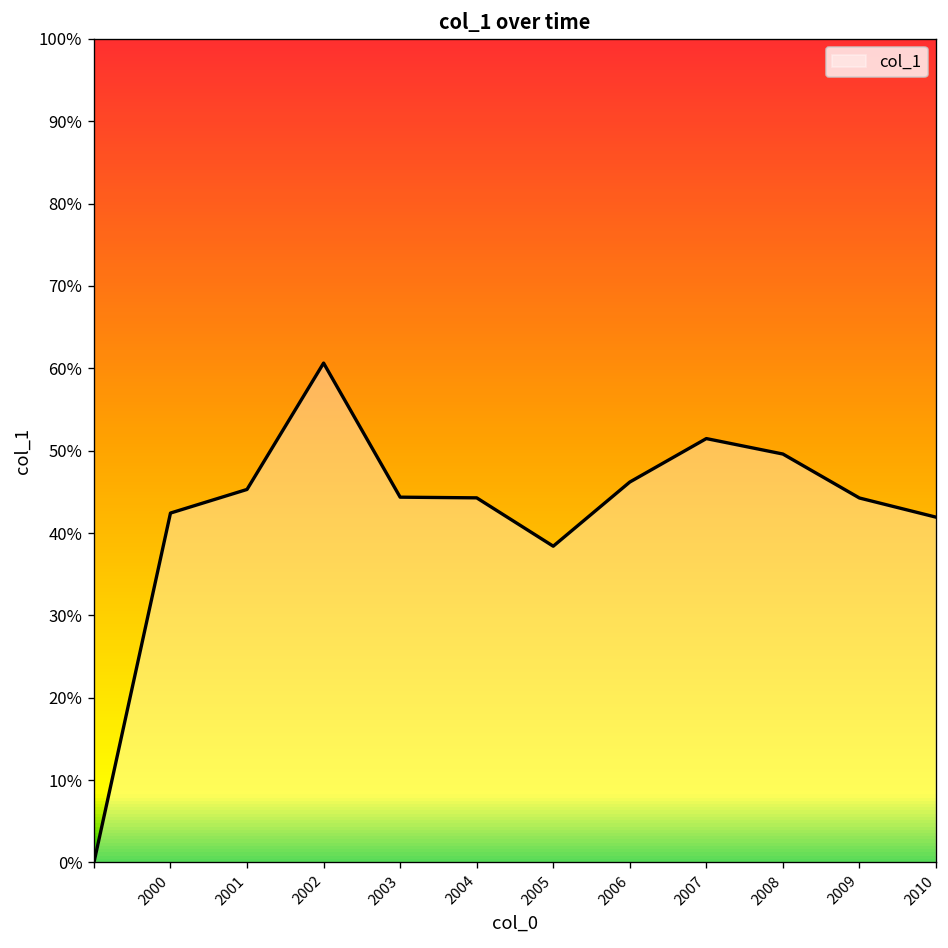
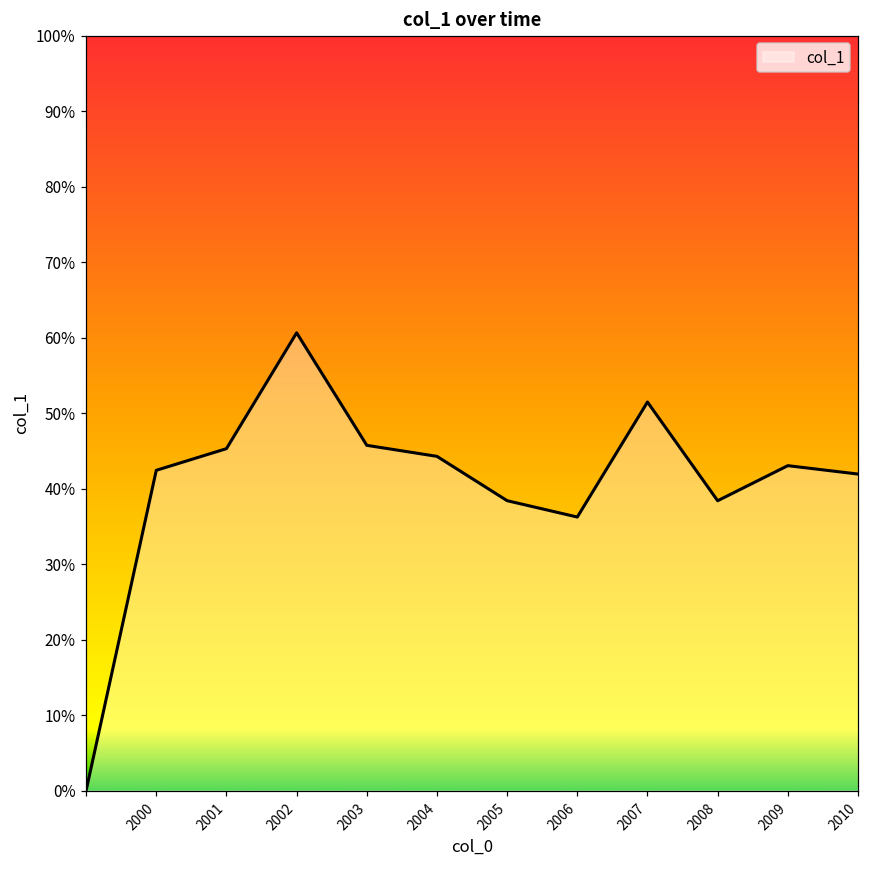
  {
    "2000": "42%",
    "2001": "45%",
    "2002": "61%",
-   "2003": "44%",
+   "2003": "46%",
    "2004": "44%",
    "2005": "38%",
-   "2006": "46%",
+   "2006": "36%",
    "2007": "51%",
-   "2008": "50%",
-   "2009": "44%",
+   "2008": "38%",
+   "2009": "43%",
    "2010": "42%"
  }
